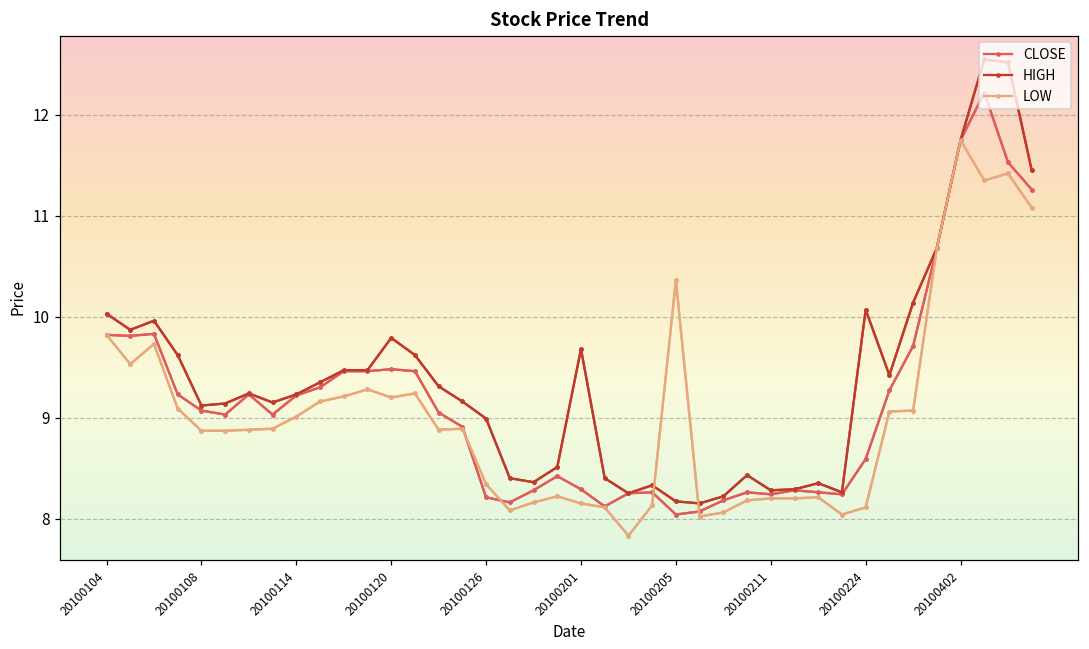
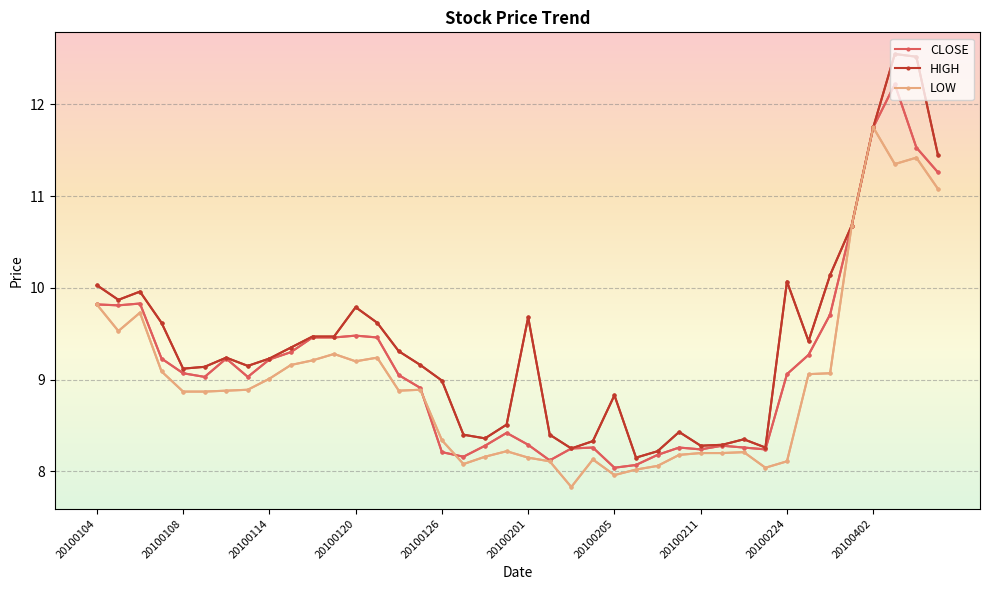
  {
    "CLOSE": {
      "20100108": 9.1,
      "20100120": 9.5,
      "20100126": 8.2,
      "20100201": 8.3,
      "20100205": 8.0,
      "20100211": 8.2,
-     "20100224": 8.6
+     "20100224": 9.1
    },
    "HIGH": {
      "20100104": 10.0,
      "20100108": 9.1,
      "20100120": 9.8,
      "20100126": 9.0,
      "20100201": 9.7,
-     "20100205": 8.2,
+     "20100205": 8.8,
      "20100211": 8.3,
      "20100224": 10.1
    },
    "LOW": {
      "20100108": 8.9,
      "20100114": 9.0,
      "20100120": 9.2,
      "20100126": 8.3,
      "20100201": 8.2,
-     "20100205": 10.4,
+     "20100205": 8.0,
      "20100211": 8.2,
      "20100224": 8.1
    }
  }
